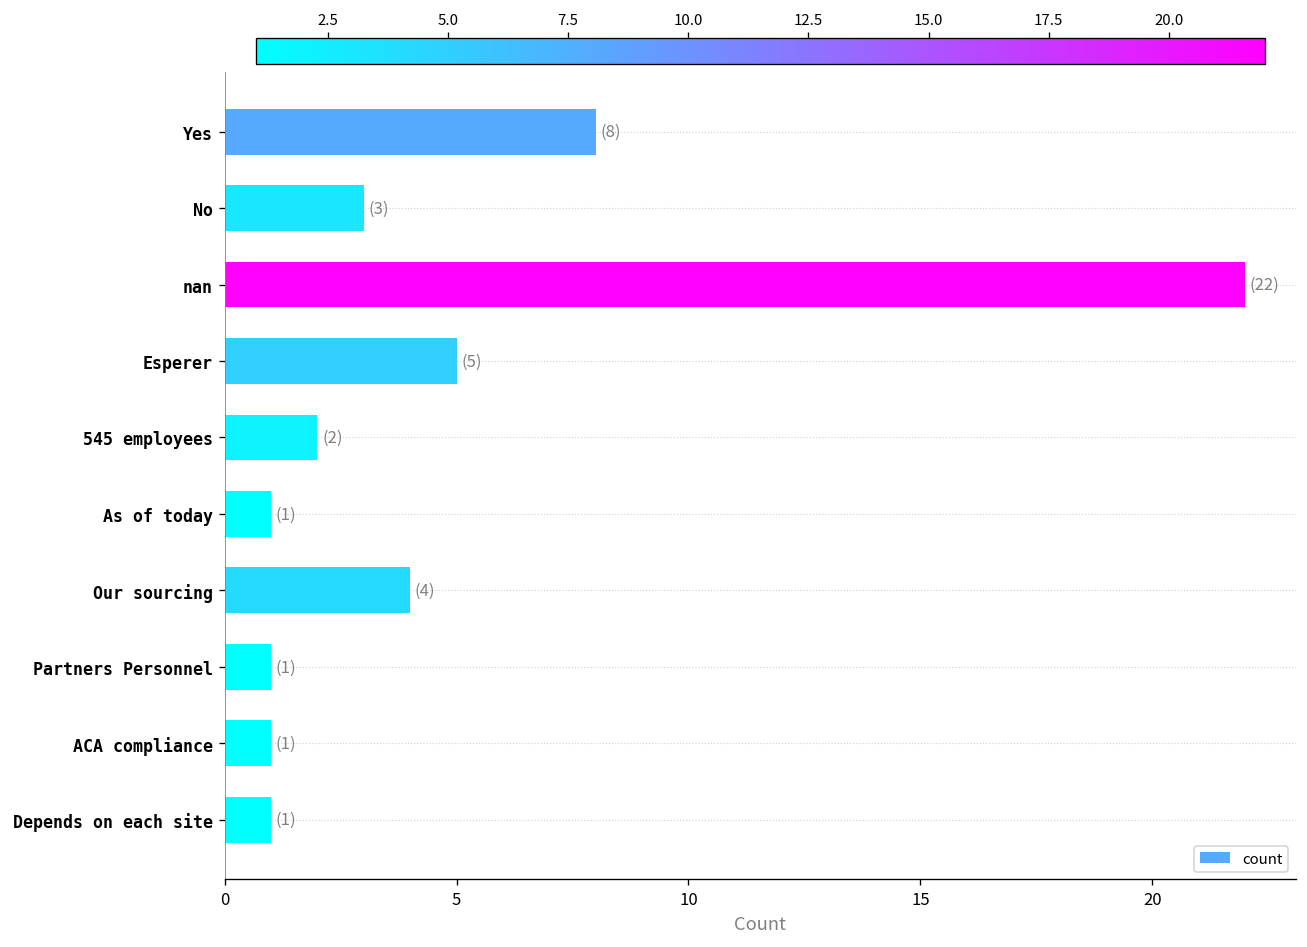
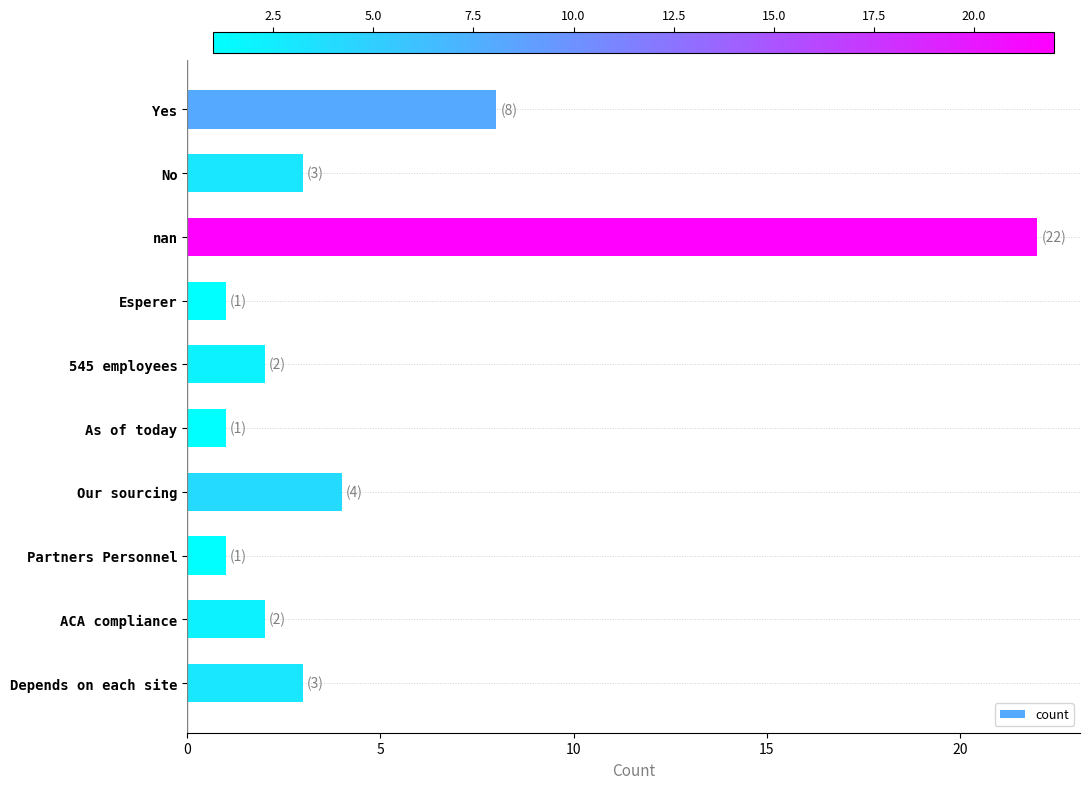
  {
    "Yes": "(8)",
    "No": "(3)",
    "nan": "(22)",
-   "Esperer": "(5)",
+   "Esperer": "(1)",
    "545 employees": "(2)",
    "As of today": "(1)",
    "Our sourcing": "(4)",
    "Partners Personnel": "(1)",
-   "ACA compliance": "(1)",
-   "Depends on each site": "(1)"
+   "ACA compliance": "(2)",
+   "Depends on each site": "(3)"
  }
